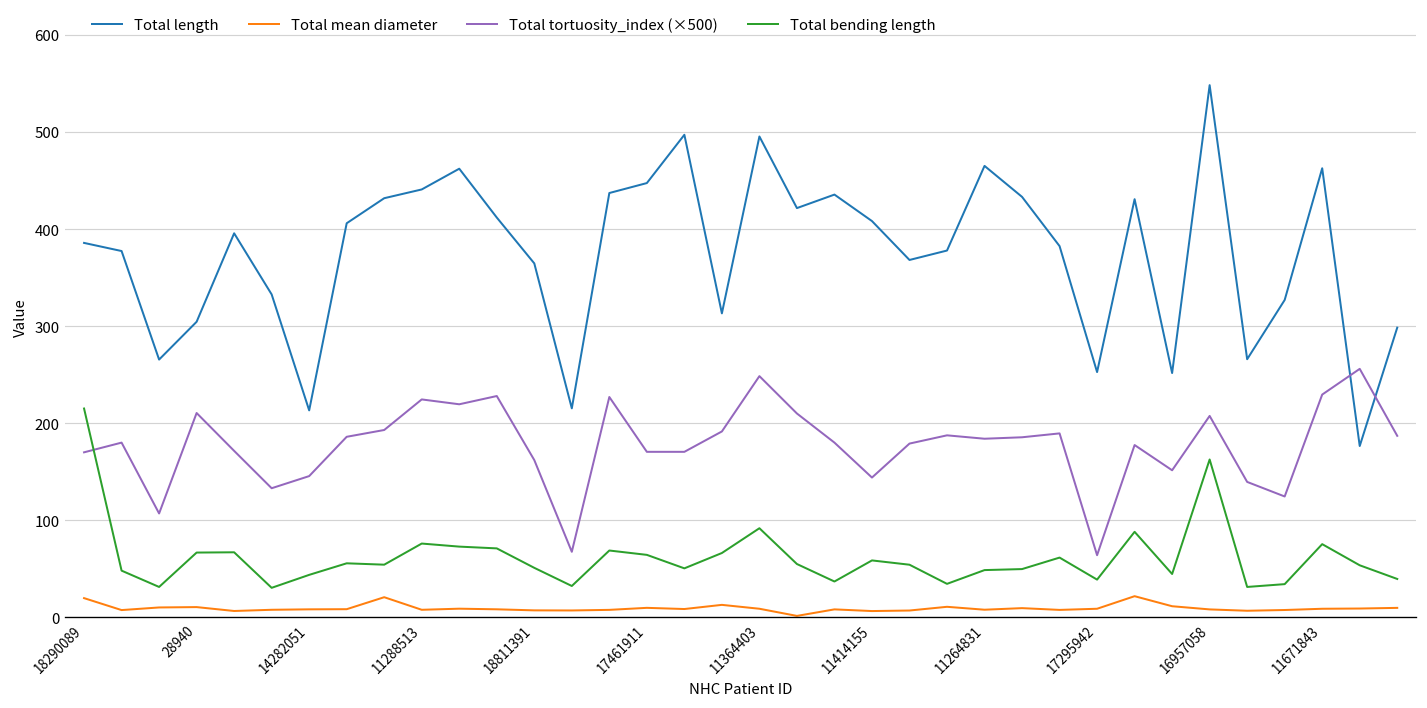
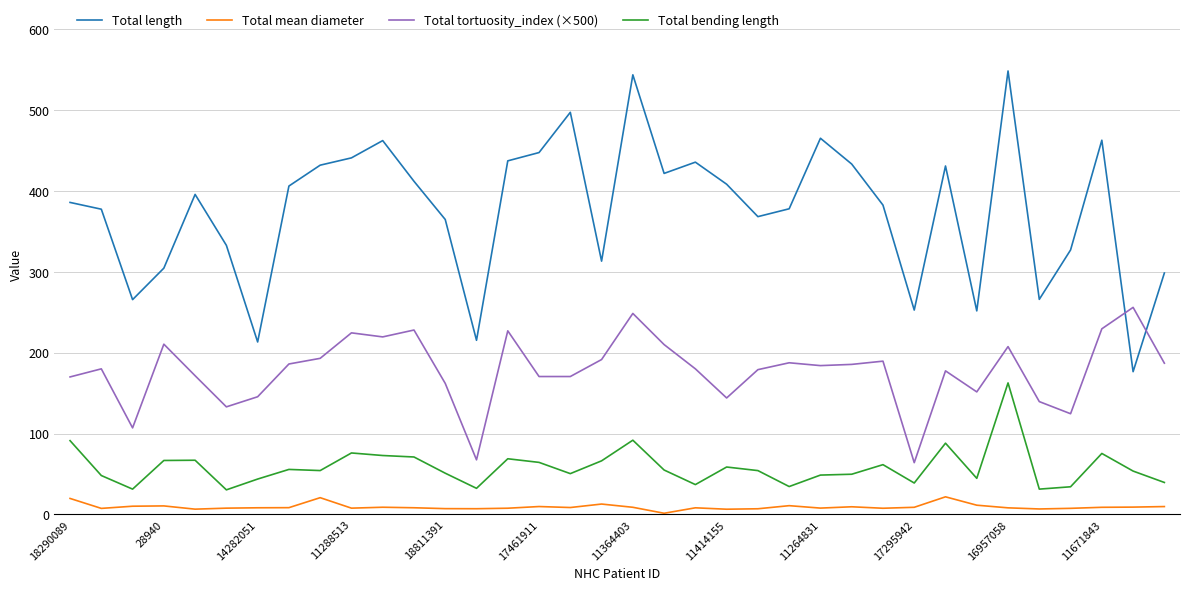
  {
    "Total length": {
      "18290089": 390,
      "28940": 300,
      "14282051": 210,
      "11288513": 440,
      "18811391": 360,
      "17461911": 450,
-     "11364403": 500,
+     "11364403": 540,
      "11414155": 410,
      "11264831": 470,
      "17295942": 250,
      "16957058": 550,
      "11671843": 460
    },
    "Total mean diameter": {
      "18290089": 20,
      "28940": 10,
      "14282051": 10,
      "11288513": 10,
      "18811391": 10,
      "17461911": 10,
      "11364403": 10,
      "11414155": 10,
      "11264831": 10,
      "17295942": 10,
      "16957058": 10,
      "11671843": 10
    },
    "Total tortuosity_index (×500)": {
      "18290089": 170,
      "28940": 210,
      "14282051": 150,
      "11288513": 220,
      "18811391": 160,
      "17461911": 170,
      "11364403": 250,
      "11414155": 140,
      "11264831": 180,
      "17295942": 60,
      "16957058": 210,
      "11671843": 230
    },
    "Total bending length": {
-     "18290089": 220,
+     "18290089": 90,
      "28940": 70,
      "14282051": 40,
      "11288513": 80,
      "18811391": 50,
      "17461911": 60,
      "11364403": 90,
      "11414155": 60,
      "11264831": 50,
      "17295942": 40,
      "16957058": 160,
      "11671843": 80
    }
  }
